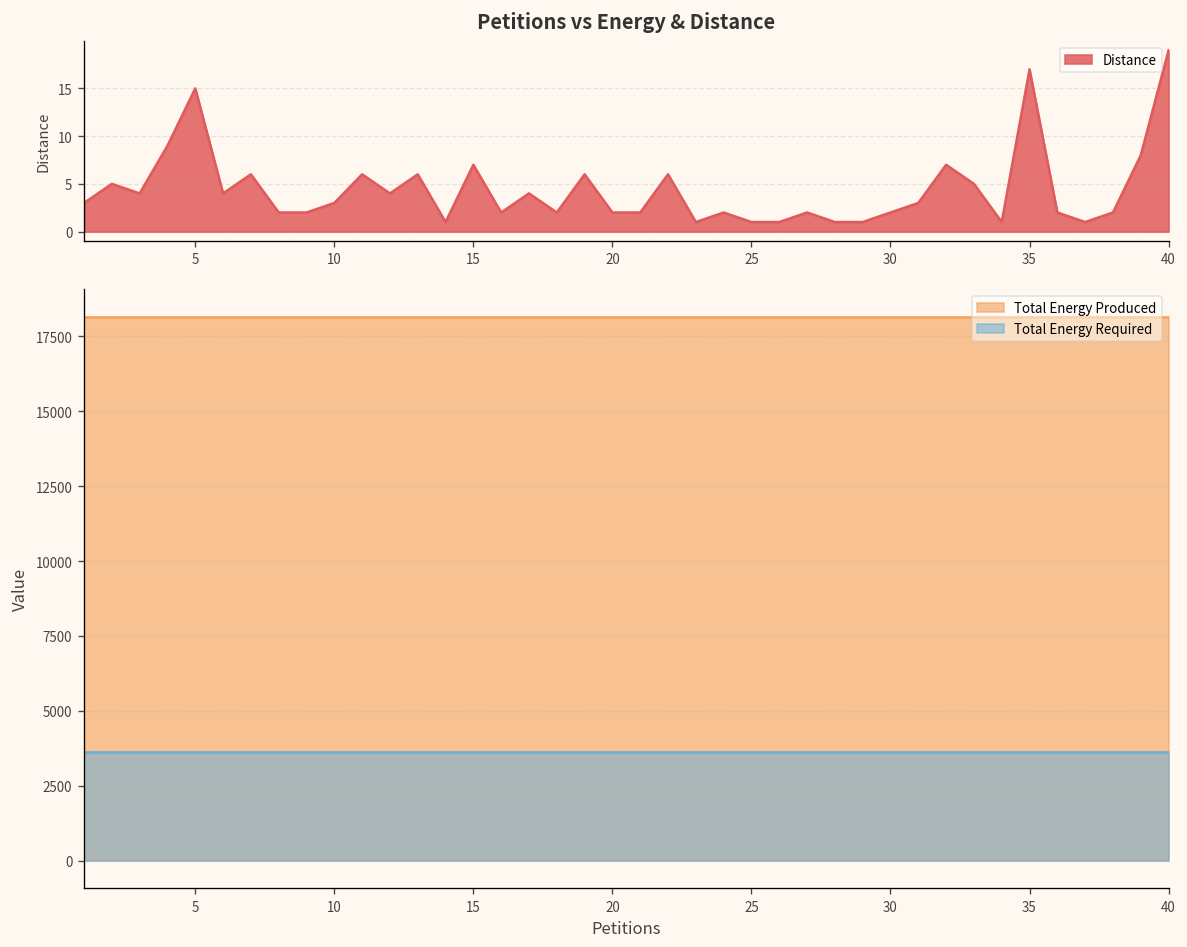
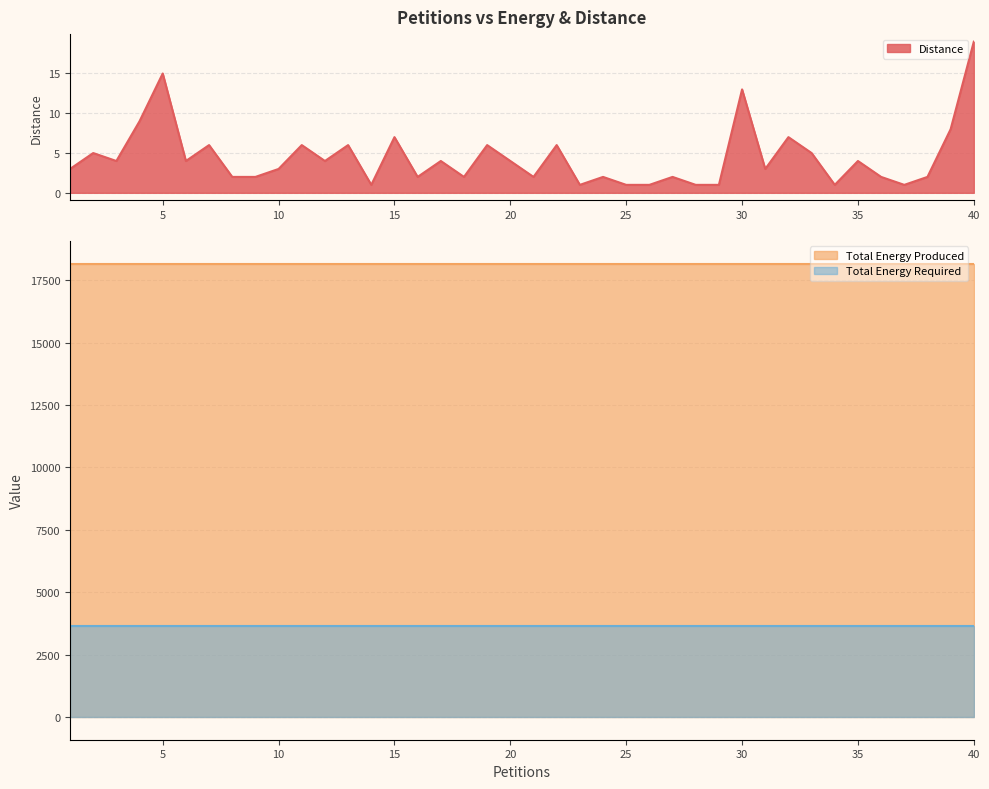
  {
    "Petitions vs Energy & Distance": {
      "5": 15,
      "10": 3,
      "15": 7,
-     "20": 2,
+     "20": 4,
      "25": 1,
-     "30": 2,
-     "35": 17,
+     "30": 13,
+     "35": 4,
      "40": 19
    }
  }
